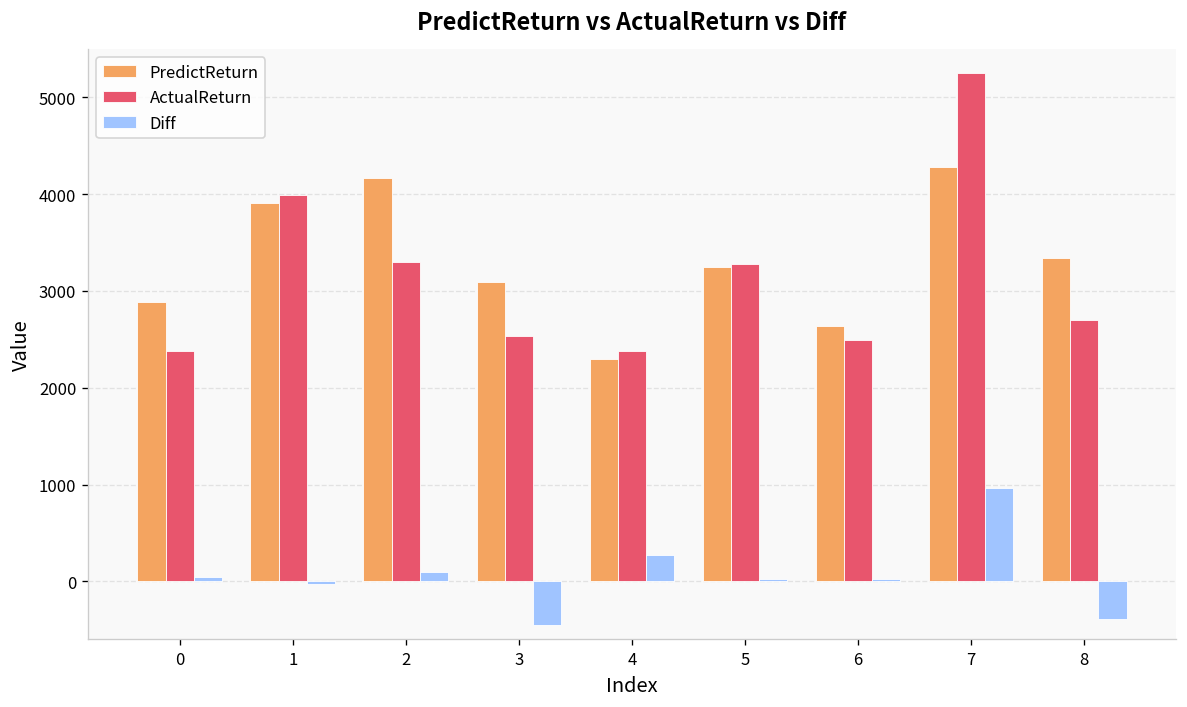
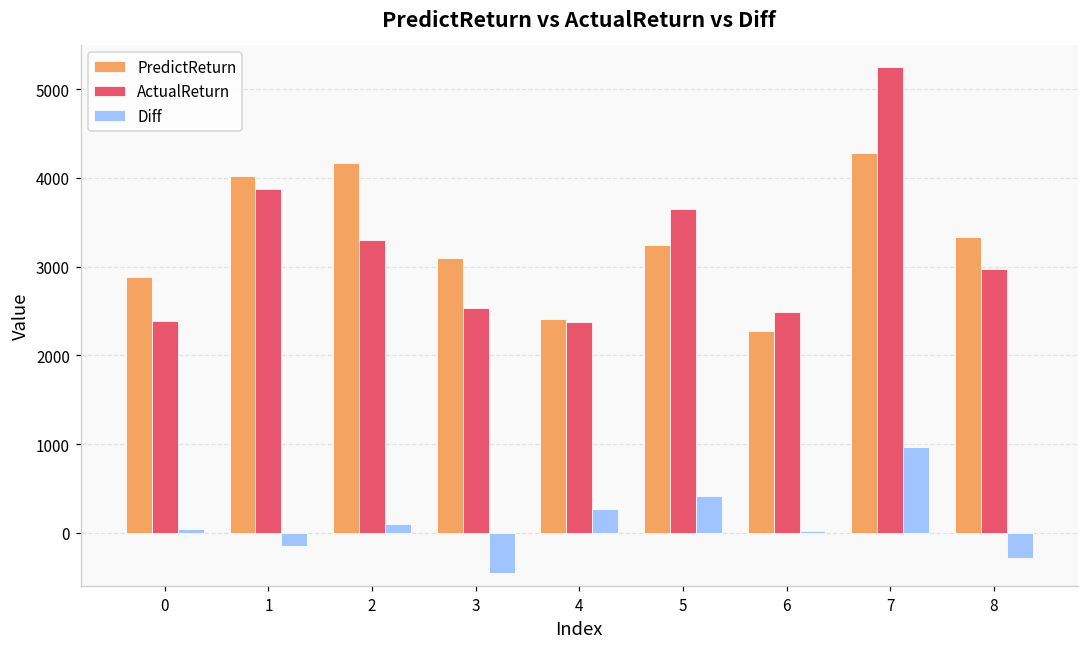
  {
    "PredictReturn": {
      "0": 2900,
-     "1": 3900,
+     "1": 4000,
      "2": 4200,
      "3": 3100,
-     "4": 2300,
+     "4": 2400,
      "5": 3200,
-     "6": 2600,
+     "6": 2300,
      "7": 4300,
      "8": 3300
    },
    "ActualReturn": {
      "0": 2400,
-     "1": 4000,
+     "1": 3900,
      "2": 3300,
      "3": 2500,
      "4": 2400,
-     "5": 3300,
+     "5": 3600,
      "6": 2500,
      "7": 5300,
-     "8": 2700
+     "8": 3000
    },
    "Diff": {
      "0": 0,
-     "1": 0,
+     "1": -100,
      "2": 100,
      "3": -400,
      "4": 300,
-     "5": 0,
+     "5": 400,
      "7": 1000,
-     "8": -400
+     "8": -300
    }
  }
